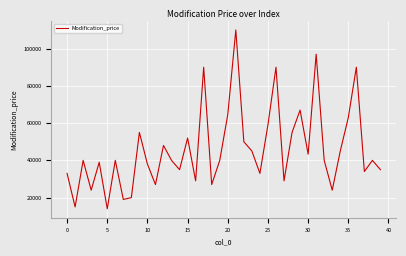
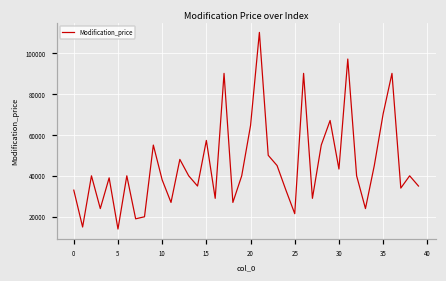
  {
    "0": 33000,
    "5": 14000,
    "10": 38000,
-   "15": 52000,
+   "15": 57000,
    "20": 65000,
-   "25": 59000,
+   "25": 21000,
    "30": 43000,
-   "35": 63000
+   "35": 70000
  }
